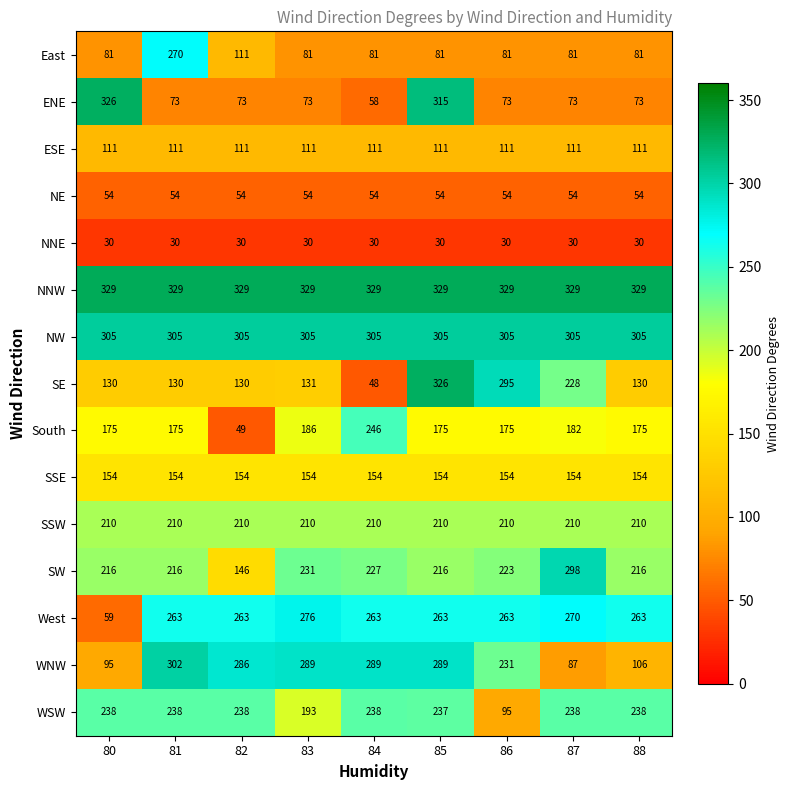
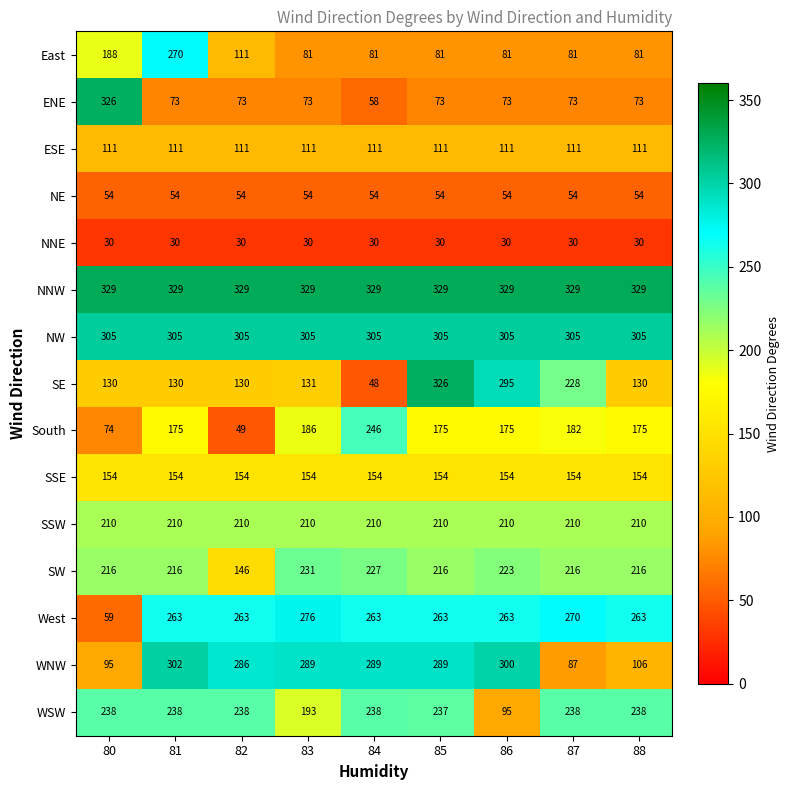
  {
    "East": {
-     "80": 81,
+     "80": 188,
      "81": 270,
      "82": 111,
      "83": 81,
      "84": 81,
      "85": 81,
      "86": 81,
      "87": 81,
      "88": 81
    },
    "ENE": {
      "80": 326,
      "81": 73,
      "82": 73,
      "83": 73,
      "84": 58,
-     "85": 315,
+     "85": 73,
      "86": 73,
      "87": 73,
      "88": 73
    },
    "ESE": {
      "80": 111,
      "81": 111,
      "82": 111,
      "83": 111,
      "84": 111,
      "85": 111,
      "86": 111,
      "87": 111,
      "88": 111
    },
    "NE": {
      "80": 54,
      "81": 54,
      "82": 54,
      "83": 54,
      "84": 54,
      "85": 54,
      "86": 54,
      "87": 54,
      "88": 54
    },
    "NNE": {
      "80": 30,
      "81": 30,
      "82": 30,
      "83": 30,
      "84": 30,
      "85": 30,
      "86": 30,
      "87": 30,
      "88": 30
    },
    "NNW": {
      "80": 329,
      "81": 329,
      "82": 329,
      "83": 329,
      "84": 329,
      "85": 329,
      "86": 329,
      "87": 329,
      "88": 329
    },
    "NW": {
      "80": 305,
      "81": 305,
      "82": 305,
      "83": 305,
      "84": 305,
      "85": 305,
      "86": 305,
      "87": 305,
      "88": 305
    },
    "SE": {
      "80": 130,
      "81": 130,
      "82": 130,
      "83": 131,
      "84": 48,
      "85": 326,
      "86": 295,
      "87": 228,
      "88": 130
    },
    "South": {
-     "80": 175,
+     "80": 74,
      "81": 175,
      "82": 49,
      "83": 186,
      "84": 246,
      "85": 175,
      "86": 175,
      "87": 182,
      "88": 175
    },
    "SSE": {
      "80": 154,
      "81": 154,
      "82": 154,
      "83": 154,
      "84": 154,
      "85": 154,
      "86": 154,
      "87": 154,
      "88": 154
    },
    "SSW": {
      "80": 210,
      "81": 210,
      "82": 210,
      "83": 210,
      "84": 210,
      "85": 210,
      "86": 210,
      "87": 210,
      "88": 210
    },
    "SW": {
      "80": 216,
      "81": 216,
      "82": 146,
      "83": 231,
      "84": 227,
      "85": 216,
      "86": 223,
-     "87": 298,
+     "87": 216,
      "88": 216
    },
    "West": {
      "80": 59,
      "81": 263,
      "82": 263,
      "83": 276,
      "84": 263,
      "85": 263,
      "86": 263,
      "87": 270,
      "88": 263
    },
    "WNW": {
      "80": 95,
      "81": 302,
      "82": 286,
      "83": 289,
      "84": 289,
      "85": 289,
-     "86": 231,
+     "86": 300,
      "87": 87,
      "88": 106
    },
    "WSW": {
      "80": 238,
      "81": 238,
      "82": 238,
      "83": 193,
      "84": 238,
      "85": 237,
      "86": 95,
      "87": 238,
      "88": 238
    }
  }
